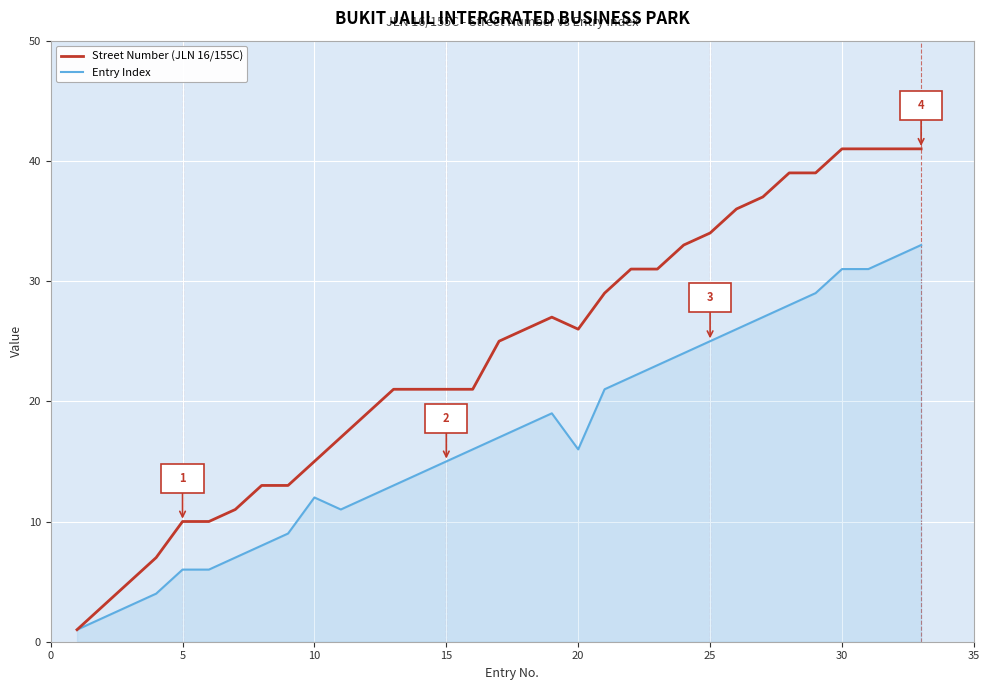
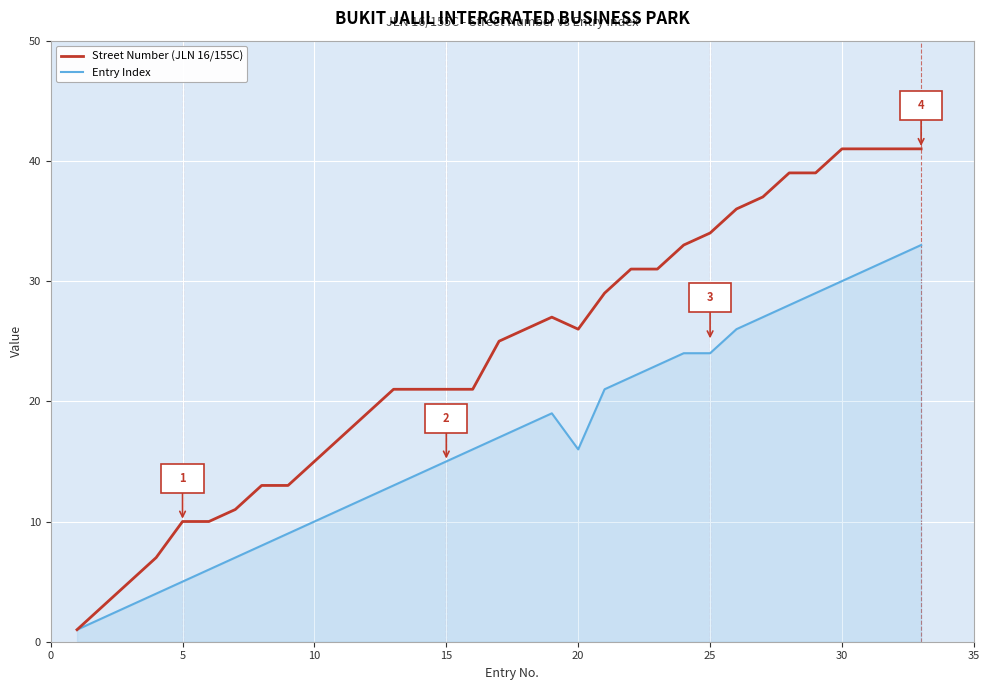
  {
    "Street Number (JLN 16/155C)": {
      "5": 10,
      "10": 15,
      "20": 26,
      "25": 34,
      "30": 41
    },
    "Entry Index": {
-     "5": 6,
-     "10": 12,
+     "5": 5,
+     "10": 10,
      "15": 15,
      "20": 16,
-     "25": 25,
-     "30": 31
+     "25": 24,
+     "30": 30
    }
  }
